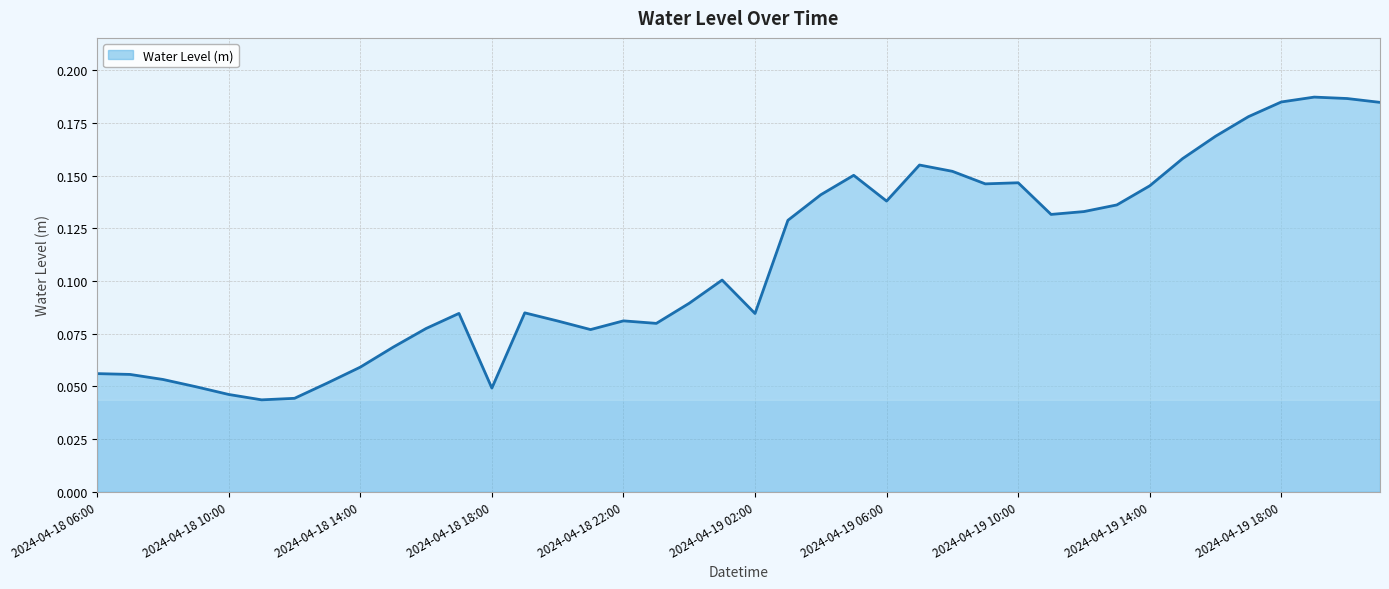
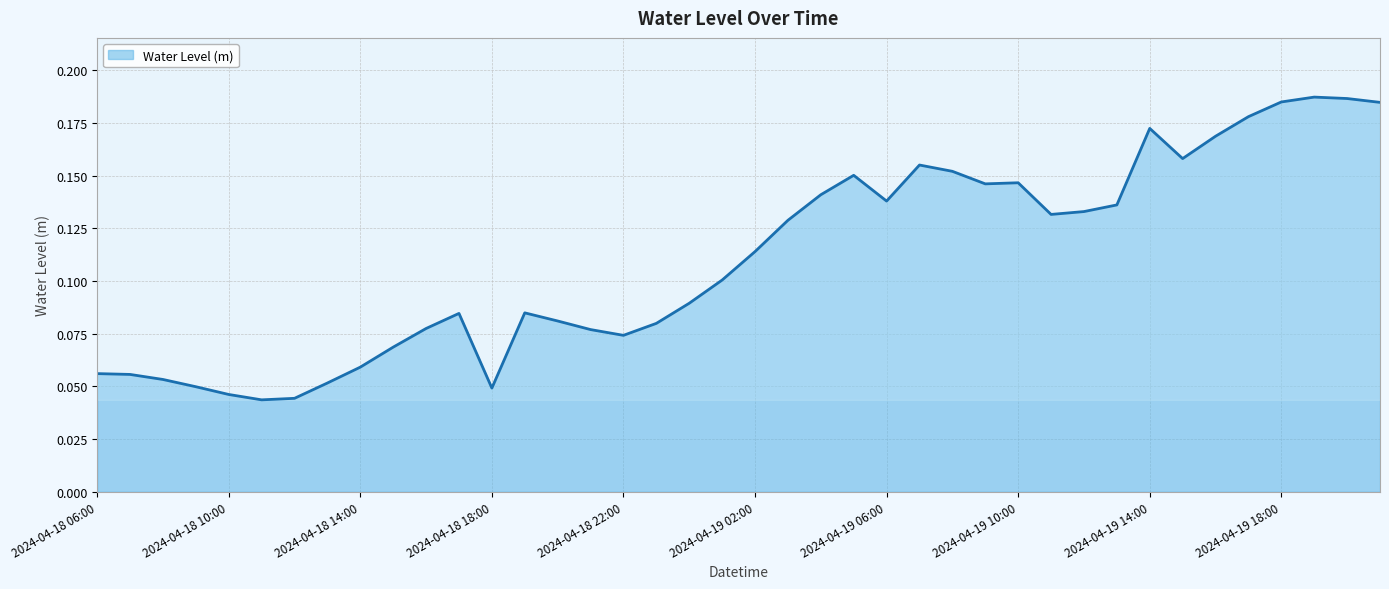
  {
    "2024-04-18 06:00": 0.056,
    "2024-04-18 10:00": 0.046,
    "2024-04-18 14:00": 0.059,
    "2024-04-18 18:00": 0.049,
-   "2024-04-18 22:00": 0.081,
-   "2024-04-19 02:00": 0.085,
+   "2024-04-18 22:00": 0.074,
+   "2024-04-19 02:00": 0.114,
    "2024-04-19 06:00": 0.138,
    "2024-04-19 10:00": 0.147,
-   "2024-04-19 14:00": 0.145,
+   "2024-04-19 14:00": 0.172,
    "2024-04-19 18:00": 0.185
  }
